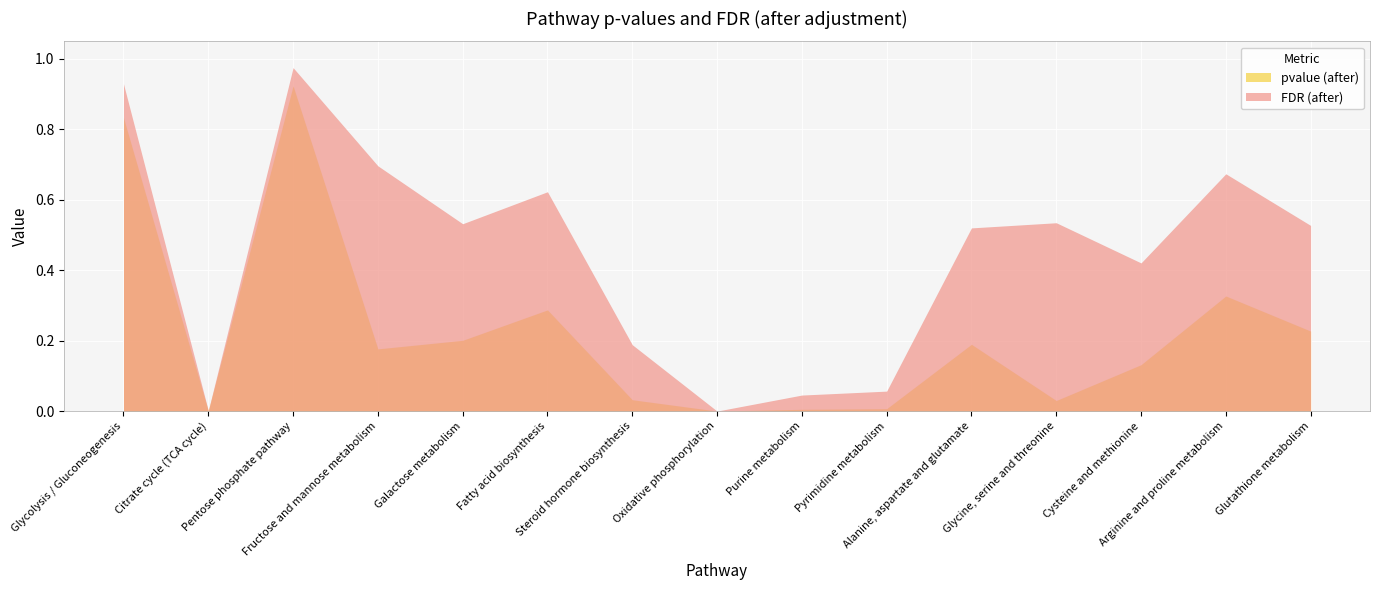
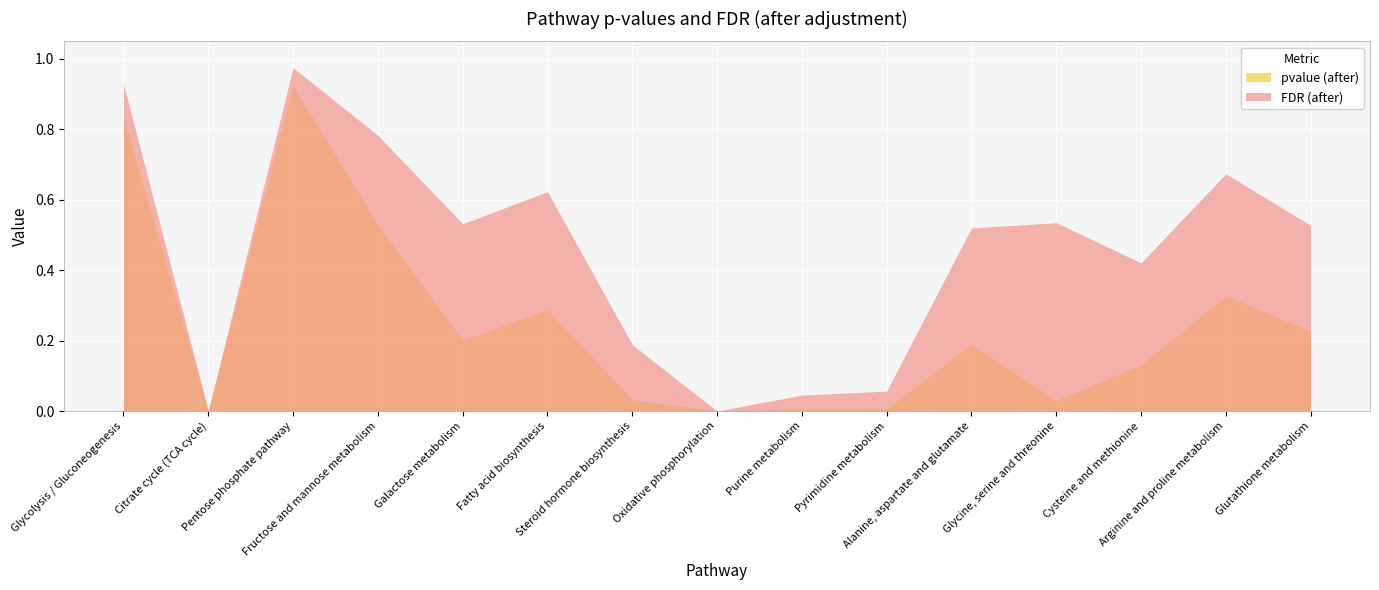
  {
    "pvalue (after)": {
      "Glycolysis / Gluconeogenesis": 0.83,
      "Pentose phosphate pathway": 0.92,
-     "Fructose and mannose metabolism": 0.18,
+     "Fructose and mannose metabolism": 0.53,
      "Galactose metabolism": 0.20,
      "Fatty acid biosynthesis": 0.29,
      "Steroid hormone biosynthesis": 0.03,
      "Alanine, aspartate and glutamate": 0.19,
      "Glycine, serine and threonine": 0.03,
      "Cysteine and methionine": 0.13,
      "Arginine and proline metabolism": 0.33,
      "Glutathione metabolism": 0.23
    },
    "FDR (after)": {
      "Glycolysis / Gluconeogenesis": 0.93,
      "Pentose phosphate pathway": 0.98,
-     "Fructose and mannose metabolism": 0.70,
+     "Fructose and mannose metabolism": 0.78,
      "Galactose metabolism": 0.53,
      "Fatty acid biosynthesis": 0.62,
      "Steroid hormone biosynthesis": 0.19,
      "Purine metabolism": 0.05,
      "Pyrimidine metabolism": 0.06,
      "Alanine, aspartate and glutamate": 0.52,
      "Glycine, serine and threonine": 0.53,
      "Cysteine and methionine": 0.42,
      "Arginine and proline metabolism": 0.67,
      "Glutathione metabolism": 0.53
    }
  }
